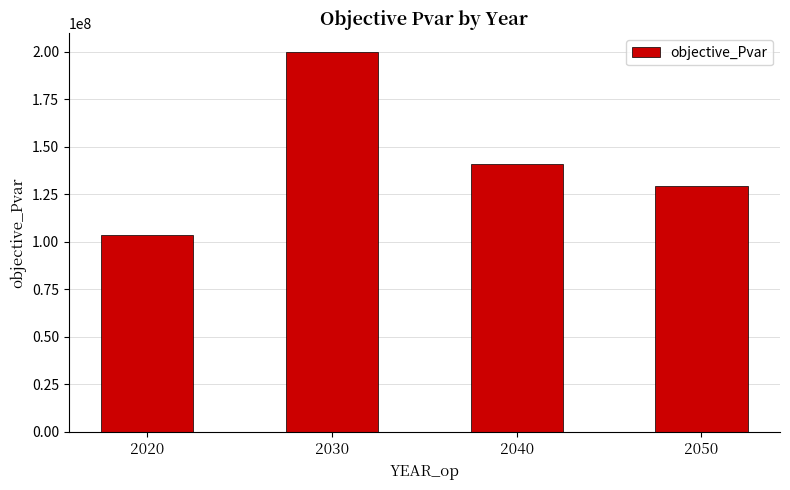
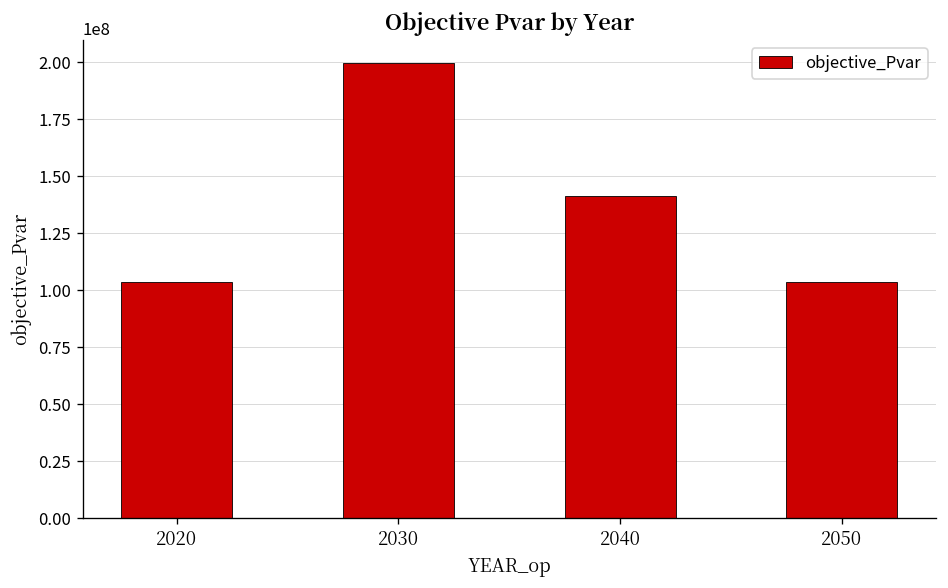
  {
    "2020": 104000000,
    "2030": 200000000,
    "2040": 141000000,
-   "2050": 129000000
+   "2050": 104000000
  }
